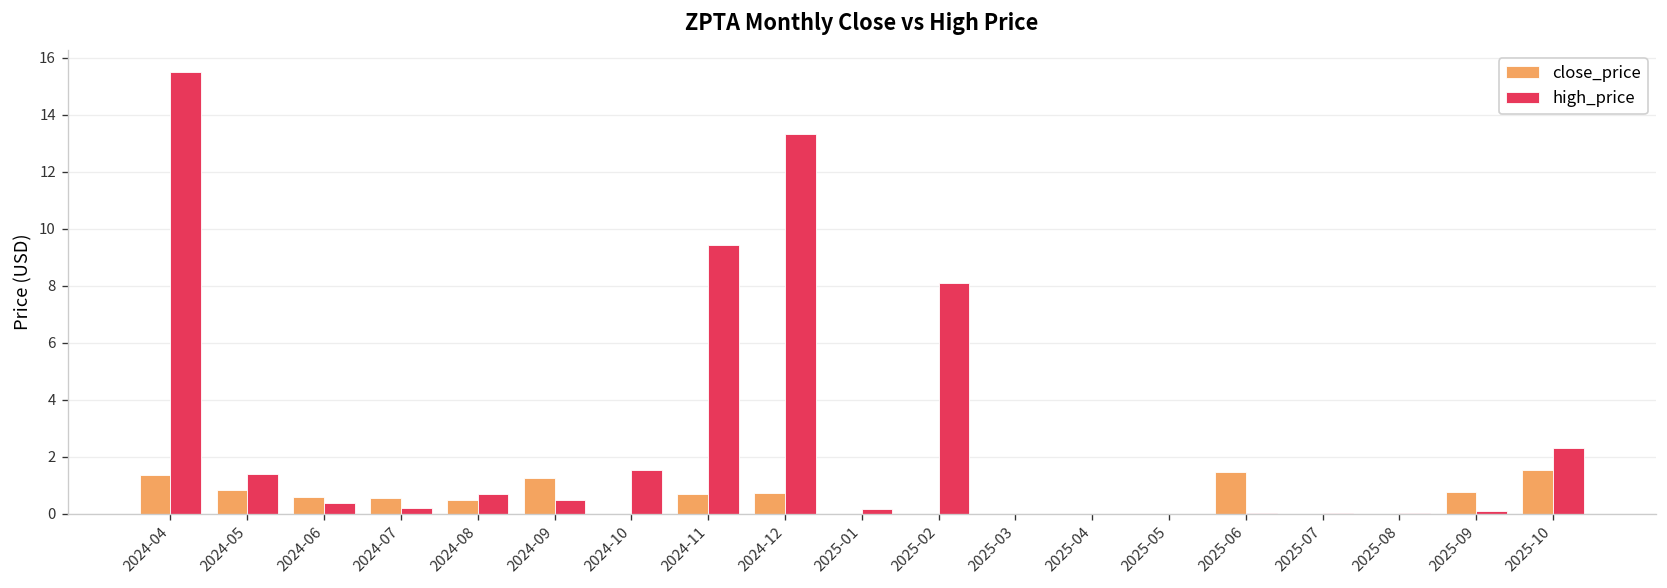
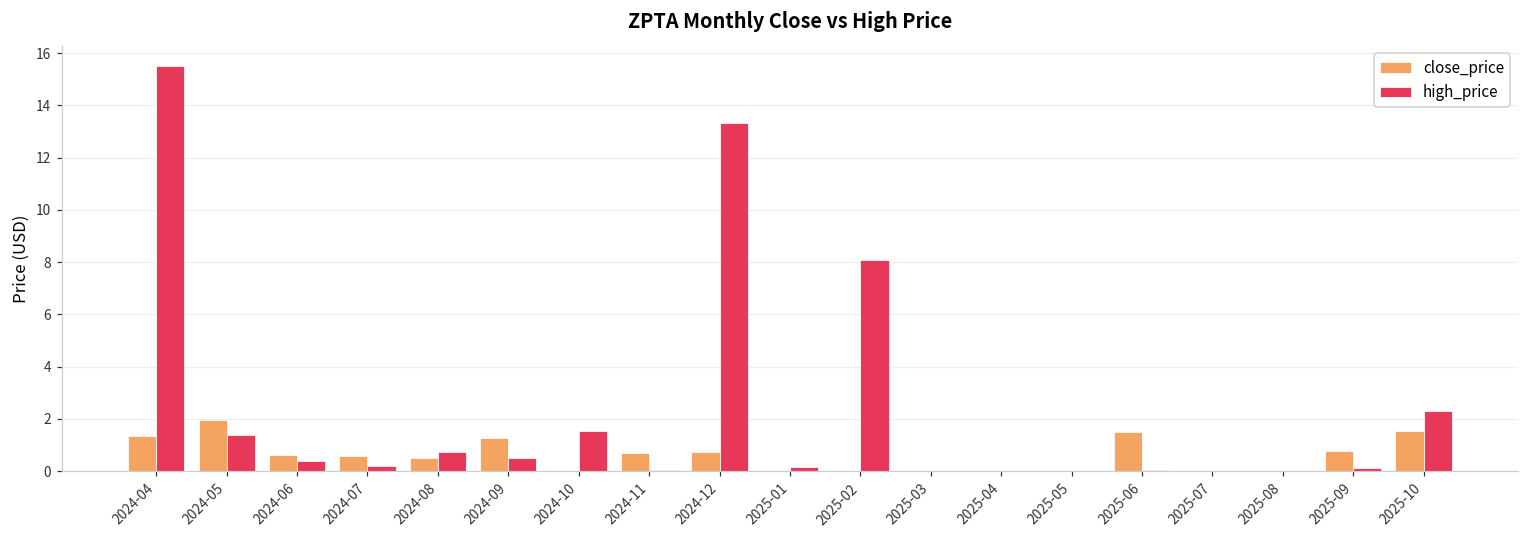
  {
    "close_price": {
      "2024-04": 1.4,
-     "2024-05": 0.9,
+     "2024-05": 2.0,
      "2024-06": 0.6,
      "2024-07": 0.6,
      "2024-08": 0.5,
      "2024-09": 1.3,
      "2024-11": 0.7,
      "2024-12": 0.7,
      "2025-06": 1.5,
      "2025-09": 0.8,
      "2025-10": 1.5
    },
    "high_price": {
      "2024-04": 15.5,
      "2024-05": 1.4,
      "2024-06": 0.4,
      "2024-07": 0.2,
      "2024-08": 0.7,
      "2024-09": 0.5,
      "2024-10": 1.5,
-     "2024-11": 9.4,
+     "2024-11": 0.0,
      "2024-12": 13.3,
      "2025-01": 0.2,
      "2025-02": 8.1,
      "2025-09": 0.1,
      "2025-10": 2.3
    }
  }
